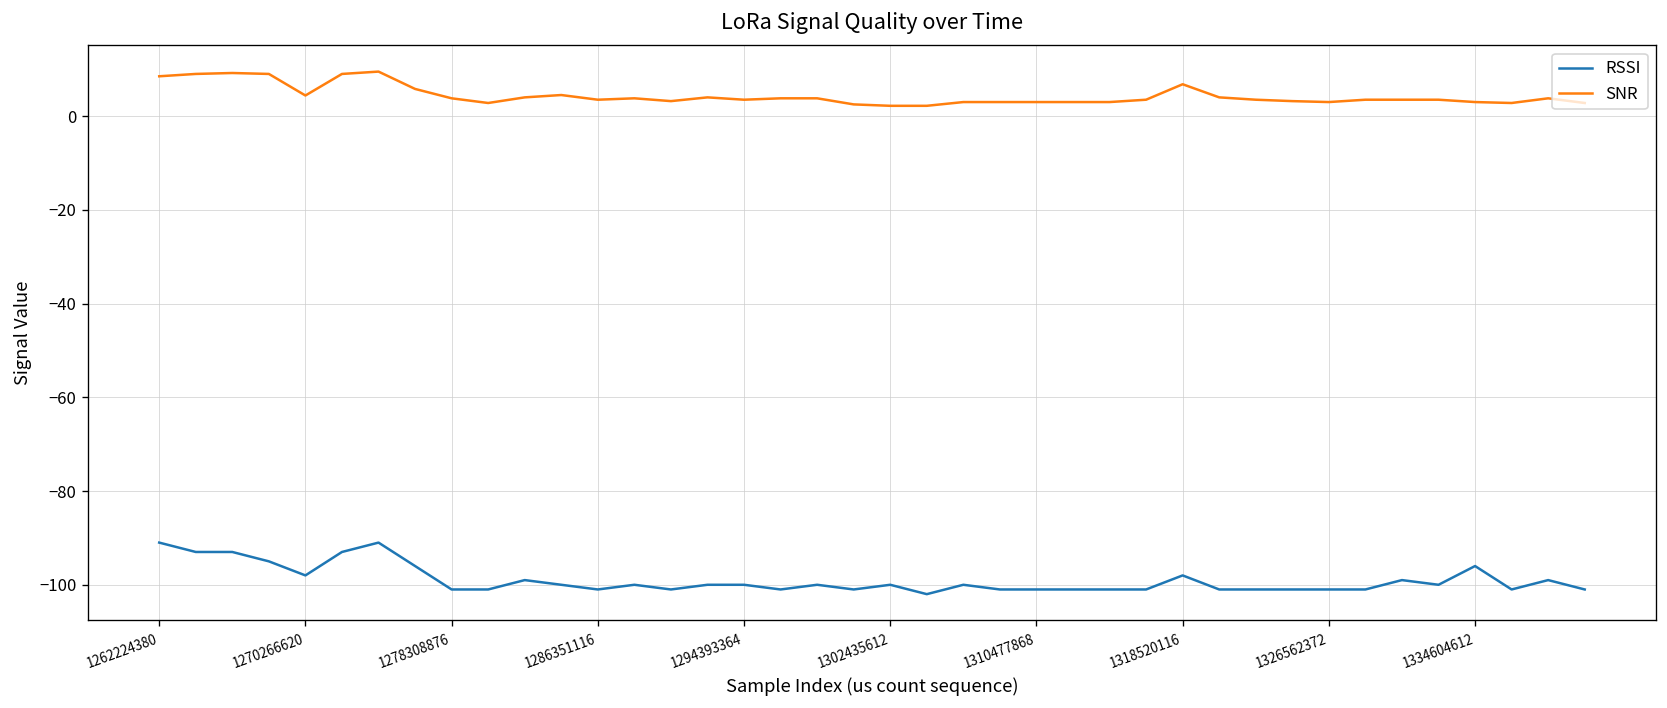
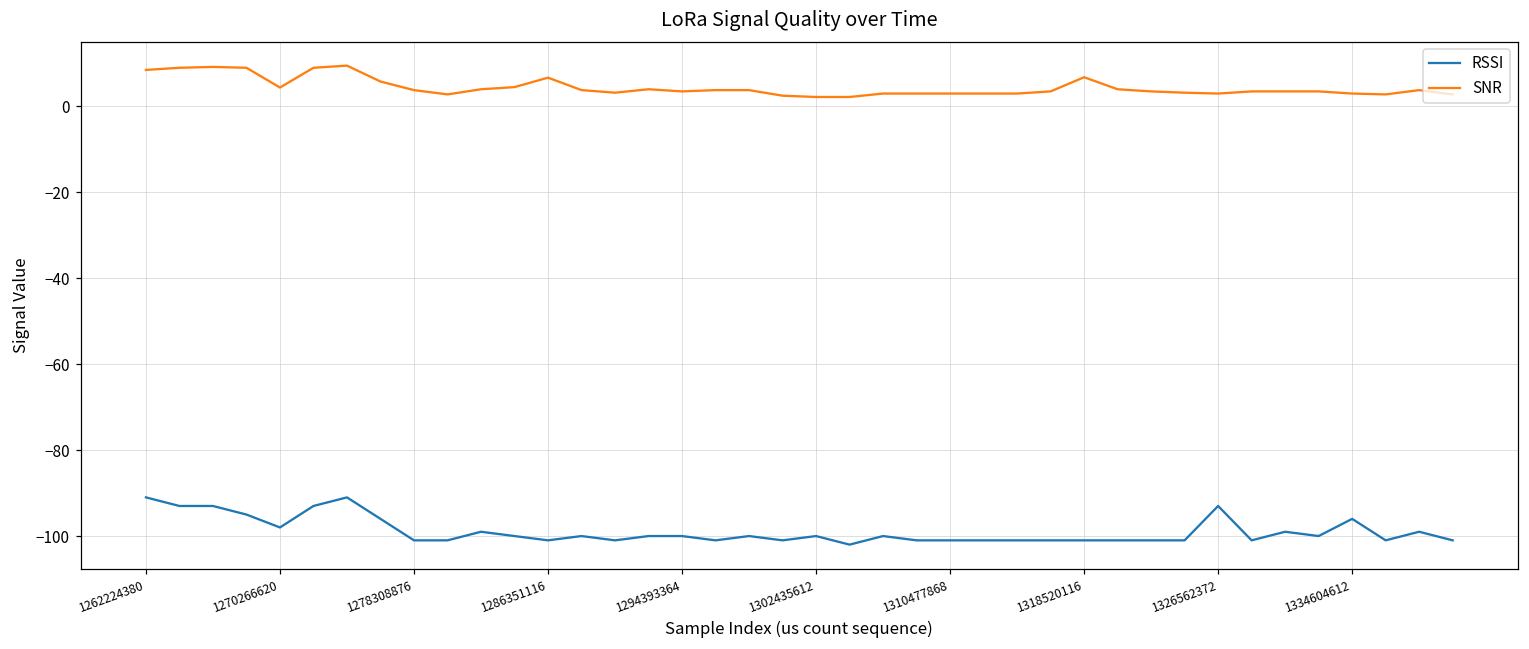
  {
    "RSSI": {
      "1262224380": -91,
      "1270266620": -98,
      "1278308876": -101,
      "1286351116": -101,
      "1294393364": -100,
      "1302435612": -100,
      "1310477868": -101,
-     "1318520116": -98,
-     "1326562372": -101,
+     "1318520116": -101,
+     "1326562372": -93,
      "1334604612": -96
    },
    "SNR": {
      "1262224380": 9,
      "1270266620": 4,
      "1278308876": 4,
-     "1286351116": 4,
+     "1286351116": 7,
      "1294393364": 4,
      "1302435612": 2,
      "1310477868": 3,
      "1318520116": 7,
      "1326562372": 3,
      "1334604612": 3
    }
  }
